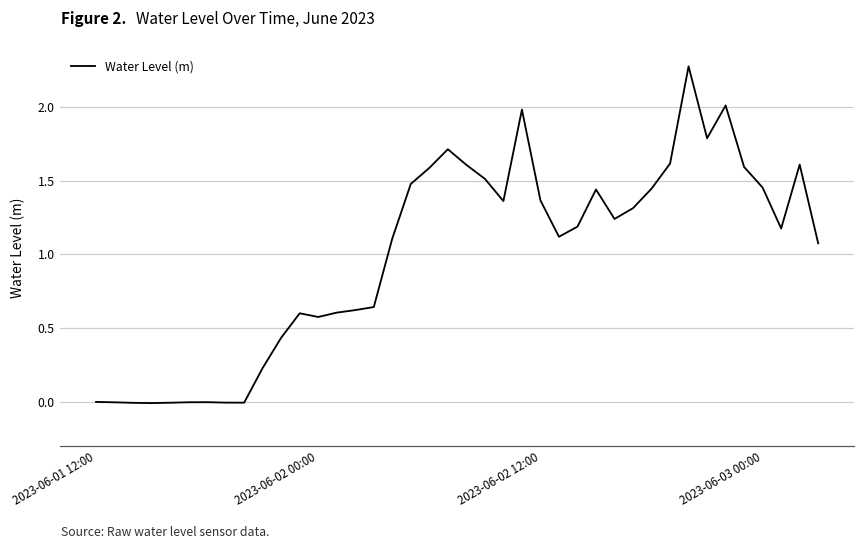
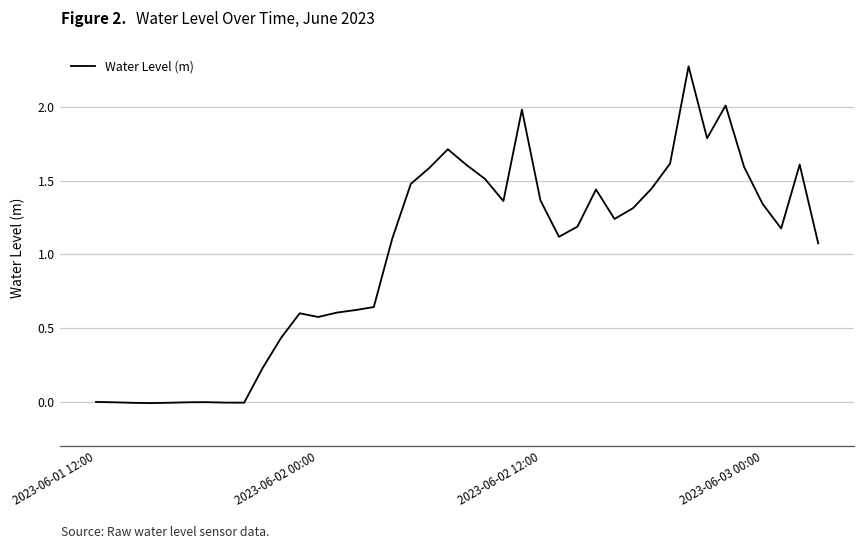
  {
    "2023-06-01 12:00": 0.00,
    "2023-06-02 00:00": 0.57,
    "2023-06-02 12:00": 1.37,
-   "2023-06-03 00:00": 1.45
+   "2023-06-03 00:00": 1.34
  }
